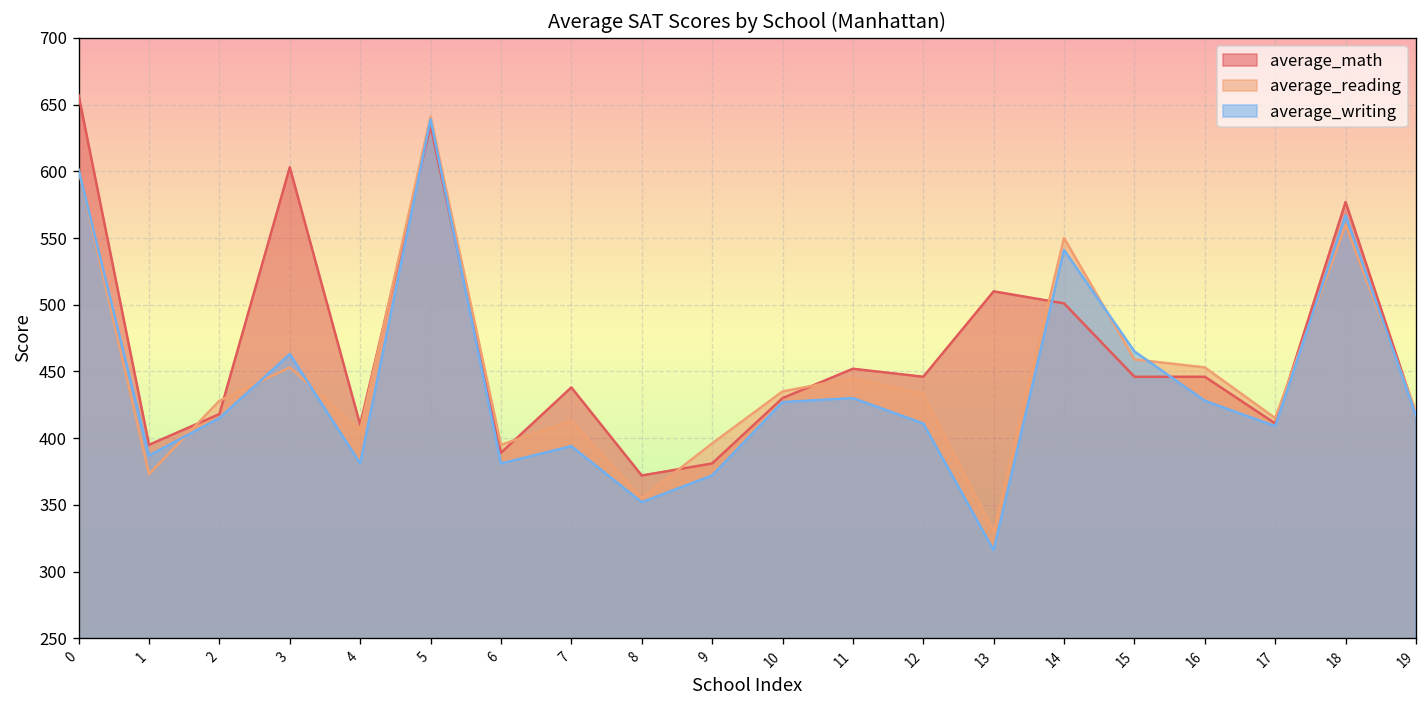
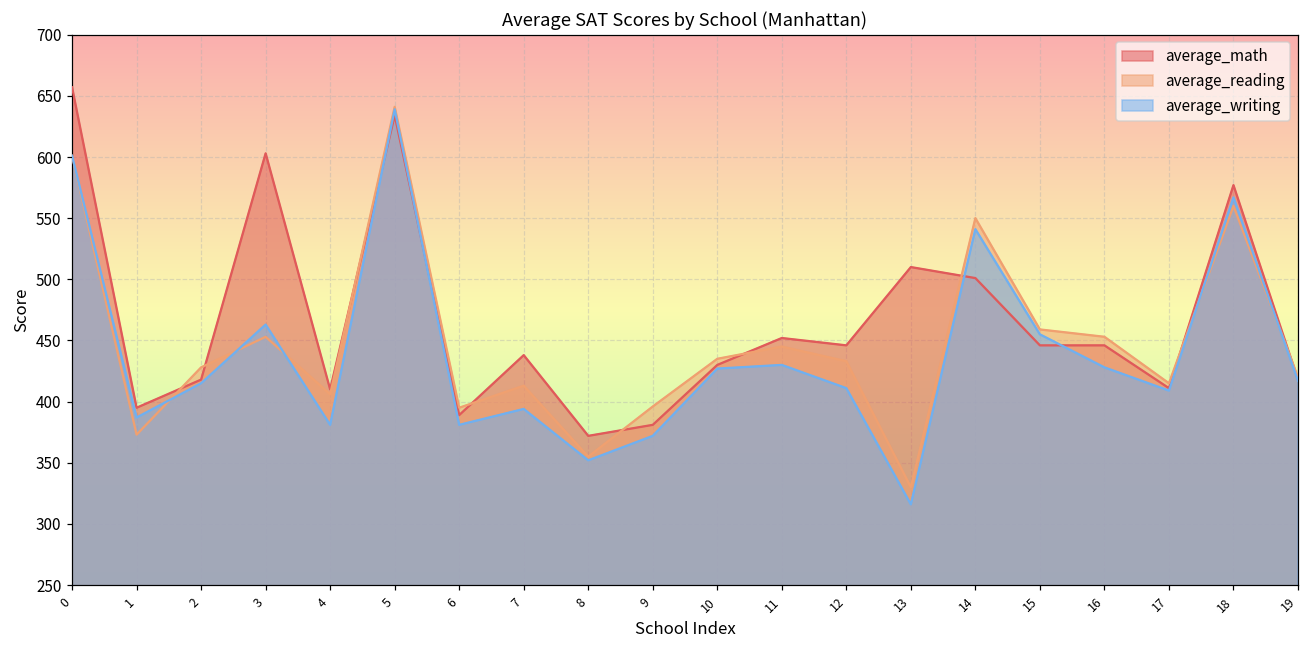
  {
    "average_math": {
      "0": 657,
      "1": 395,
      "2": 418,
      "3": 603,
      "4": 410,
      "5": 634,
      "6": 389,
      "7": 438,
      "8": 372,
      "9": 381,
      "10": 430,
      "11": 452,
      "12": 446,
      "13": 510,
      "14": 501,
      "15": 446,
      "16": 446,
      "18": 577
    },
    "average_reading": {
      "1": 373,
      "2": 428,
      "3": 453,
      "4": 406,
      "6": 395,
      "7": 413,
      "8": 355,
      "9": 396,
      "10": 435,
      "11": 445,
      "12": 433,
      "13": 330,
      "14": 550,
      "15": 459,
      "16": 453,
      "17": 415,
      "18": 560
    },
    "average_writing": {
      "1": 387,
      "2": 415,
      "3": 463,
      "4": 381,
      "6": 381,
      "7": 394,
      "8": 352,
      "9": 372,
      "10": 427,
      "11": 430,
      "12": 411,
      "13": 316,
      "14": 541,
-     "15": 465,
+     "15": 455,
      "16": 428,
      "18": 567
    }
  }
